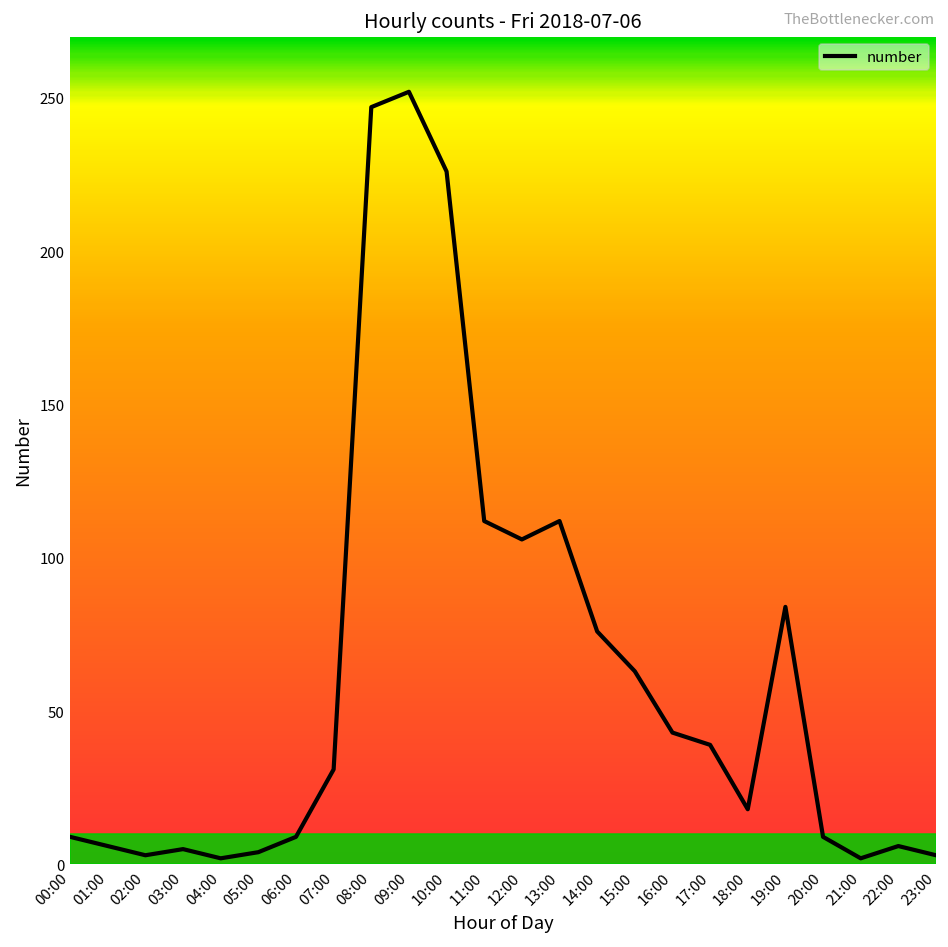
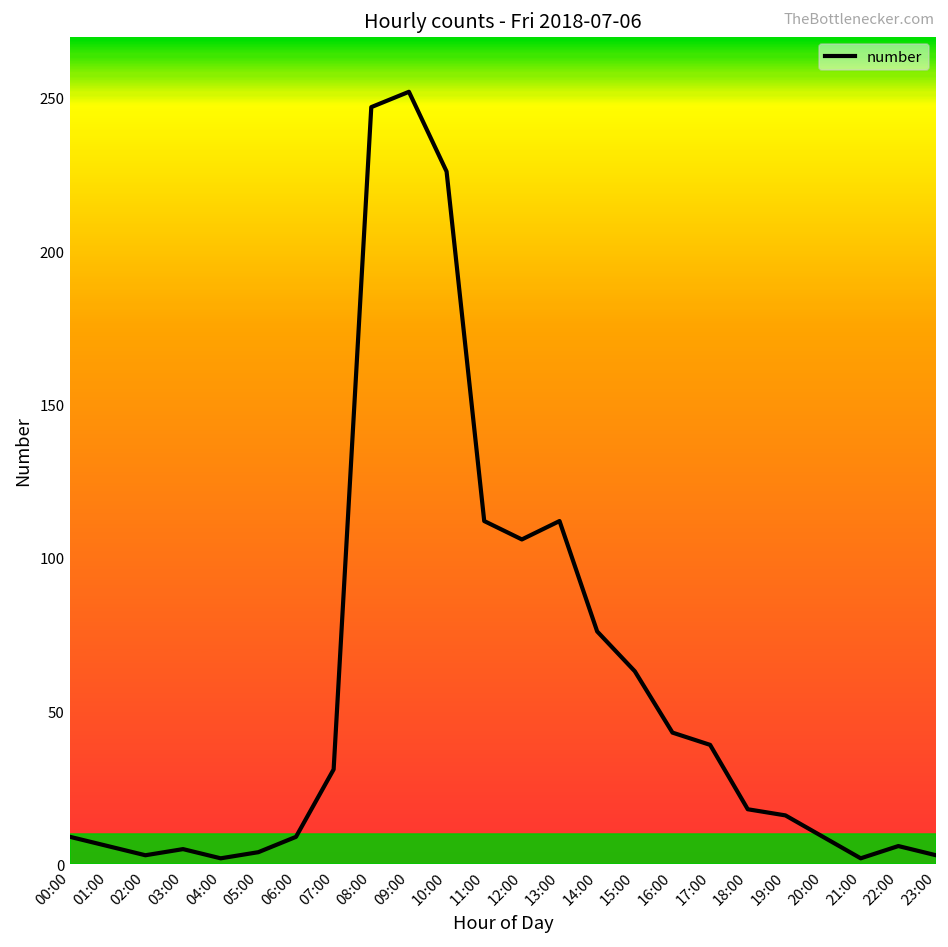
  {
    "07:00": 31,
    "08:00": 247,
    "09:00": 252,
    "10:00": 226,
    "11:00": 112,
    "12:00": 106,
    "13:00": 112,
    "14:00": 76,
    "15:00": 63,
    "16:00": 43,
    "17:00": 39,
    "18:00": 18,
-   "19:00": 84
+   "19:00": 16
  }
